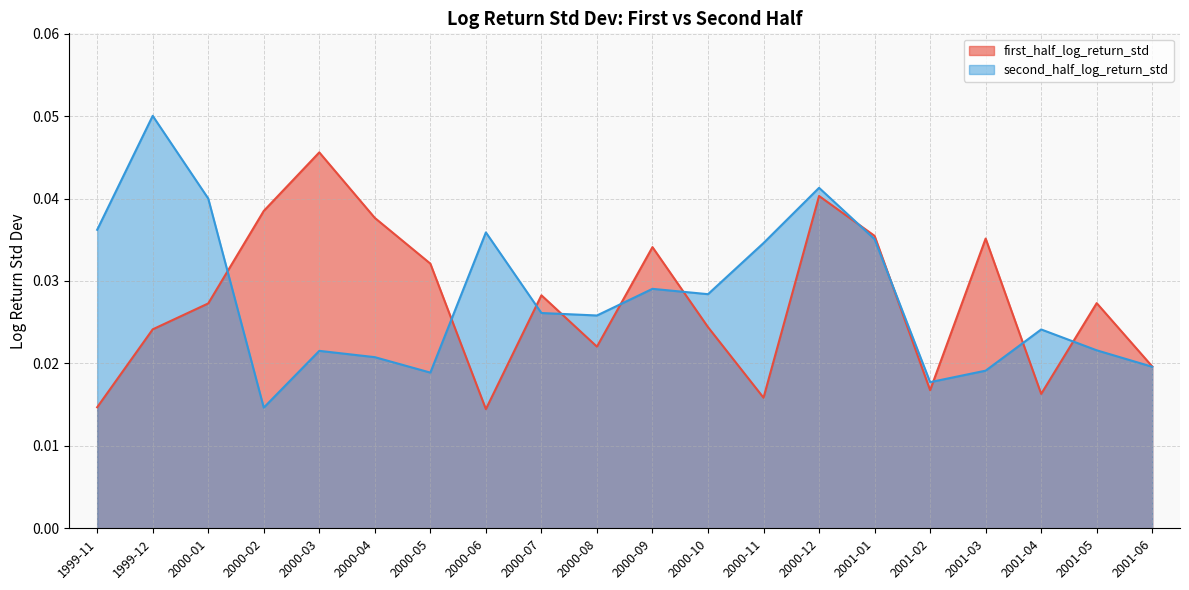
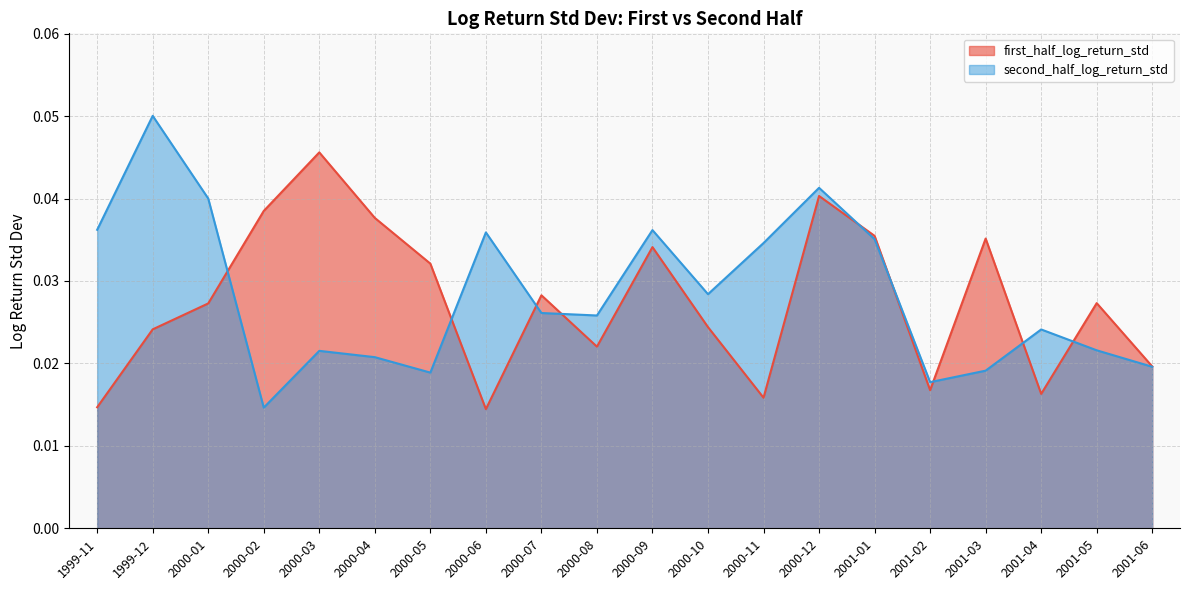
  {
    "first_half_log_return_std": {
      "1999-11": 0.015,
      "1999-12": 0.024,
      "2000-01": 0.027,
      "2000-02": 0.038,
      "2000-03": 0.046,
      "2000-04": 0.038,
      "2000-05": 0.032,
      "2000-06": 0.014,
      "2000-07": 0.028,
      "2000-08": 0.022,
      "2000-09": 0.034,
      "2000-10": 0.024,
      "2000-11": 0.016,
      "2000-12": 0.040,
      "2001-01": 0.035,
      "2001-02": 0.017,
      "2001-03": 0.035,
      "2001-04": 0.016,
      "2001-05": 0.027
    },
    "second_half_log_return_std": {
      "1999-11": 0.036,
      "1999-12": 0.050,
      "2000-01": 0.040,
      "2000-02": 0.015,
      "2000-03": 0.022,
      "2000-04": 0.021,
      "2000-05": 0.019,
      "2000-06": 0.036,
      "2000-07": 0.026,
      "2000-08": 0.026,
-     "2000-09": 0.029,
+     "2000-09": 0.036,
      "2000-10": 0.028,
      "2000-11": 0.035,
      "2000-12": 0.041,
      "2001-01": 0.035,
      "2001-02": 0.018,
      "2001-03": 0.019,
      "2001-04": 0.024,
      "2001-05": 0.022
    }
  }
